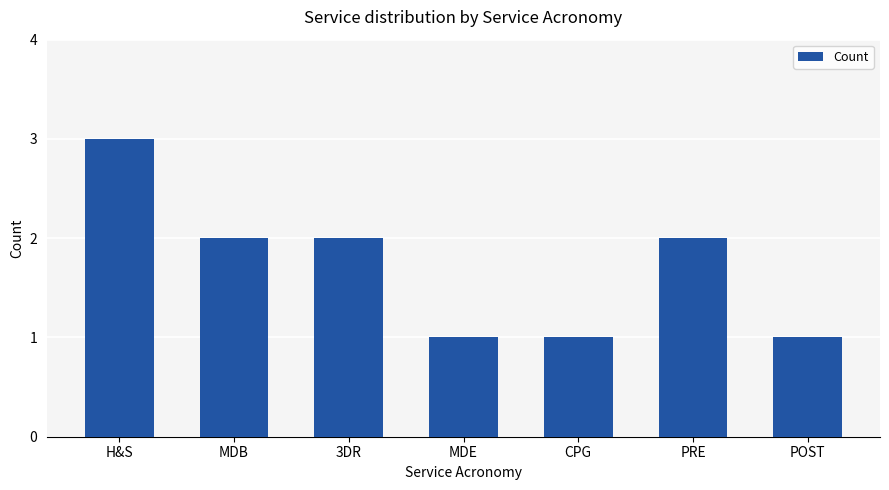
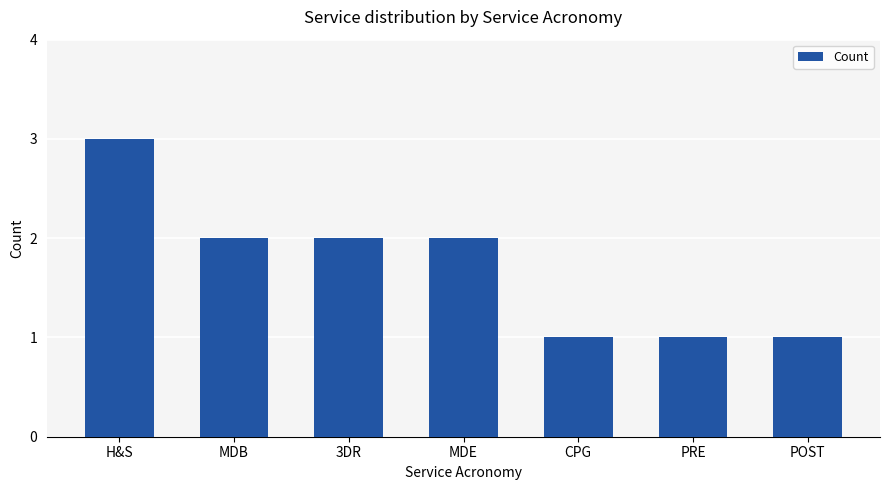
  {
    "H&S": 3,
    "MDB": 2,
    "3DR": 2,
-   "MDE": 1,
+   "MDE": 2,
    "CPG": 1,
-   "PRE": 2,
+   "PRE": 1,
    "POST": 1
  }
